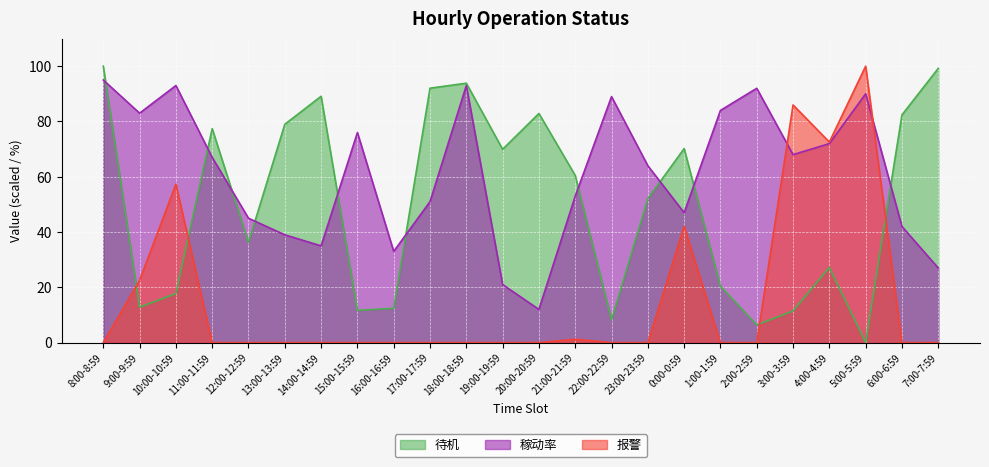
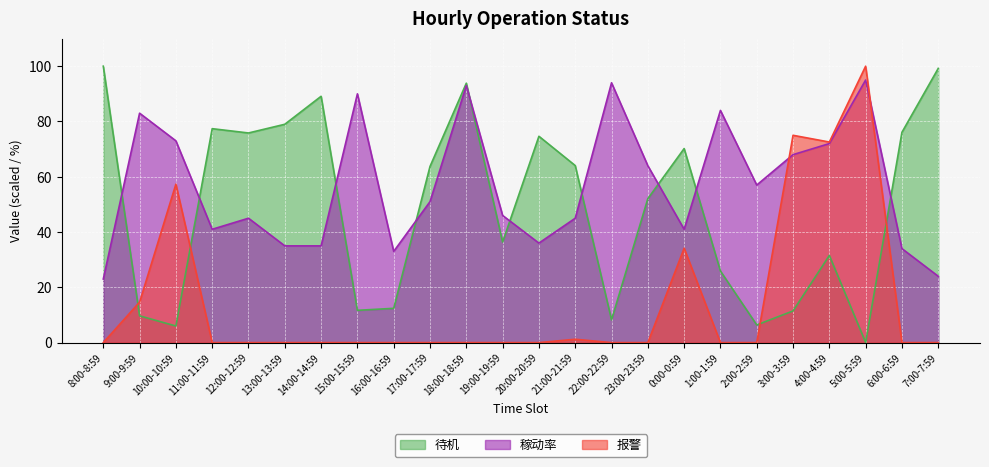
  {
    "待机": {
      "8:00-8:59": 100,
-     "9:00-9:59": 13,
-     "10:00-10:59": 18,
+     "9:00-9:59": 10,
+     "10:00-10:59": 6,
      "11:00-11:59": 77,
-     "12:00-12:59": 36,
+     "12:00-12:59": 76,
      "13:00-13:59": 79,
      "14:00-14:59": 89,
      "15:00-15:59": 12,
      "16:00-16:59": 12,
-     "17:00-17:59": 92,
-     "19:00-19:59": 70,
-     "20:00-20:59": 83,
-     "21:00-21:59": 60,
+     "17:00-17:59": 64,
+     "19:00-19:59": 36,
+     "20:00-20:59": 75,
+     "21:00-21:59": 64,
      "22:00-22:59": 8,
      "23:00-23:59": 52,
      "0:00-0:59": 70,
-     "1:00-1:59": 20,
+     "1:00-1:59": 26,
      "2:00-2:59": 6,
      "3:00-3:59": 11,
-     "4:00-4:59": 27,
+     "4:00-4:59": 32,
      "5:00-5:59": 0,
-     "6:00-6:59": 82,
+     "6:00-6:59": 76,
      "7:00-7:59": 99
    },
    "稼动率": {
-     "8:00-8:59": 95,
+     "8:00-8:59": 23,
      "9:00-9:59": 83,
-     "10:00-10:59": 93,
-     "11:00-11:59": 67,
+     "10:00-10:59": 73,
+     "11:00-11:59": 41,
      "12:00-12:59": 45,
-     "13:00-13:59": 39,
+     "13:00-13:59": 35,
      "14:00-14:59": 35,
-     "15:00-15:59": 76,
+     "15:00-15:59": 90,
      "16:00-16:59": 33,
      "17:00-17:59": 51,
-     "19:00-19:59": 21,
-     "20:00-20:59": 12,
-     "21:00-21:59": 53,
-     "22:00-22:59": 89,
+     "19:00-19:59": 46,
+     "20:00-20:59": 36,
+     "21:00-21:59": 45,
+     "22:00-22:59": 94,
      "23:00-23:59": 64,
-     "0:00-0:59": 47,
+     "0:00-0:59": 41,
      "1:00-1:59": 84,
-     "2:00-2:59": 92,
+     "2:00-2:59": 57,
      "3:00-3:59": 68,
-     "5:00-5:59": 90,
-     "6:00-6:59": 42,
-     "7:00-7:59": 27
+     "5:00-5:59": 95,
+     "6:00-6:59": 34,
+     "7:00-7:59": 24
    },
    "报警": {
      "8:00-8:59": 0,
-     "9:00-9:59": 23,
+     "9:00-9:59": 15,
      "10:00-10:59": 57,
      "11:00-11:59": 0,
      "12:00-12:59": 0,
      "13:00-13:59": 0,
      "14:00-14:59": 0,
      "15:00-15:59": 0,
      "16:00-16:59": 0,
      "17:00-17:59": 0,
      "18:00-18:59": 0,
      "19:00-19:59": 0,
      "20:00-20:59": 0,
      "21:00-21:59": 1,
      "22:00-22:59": 0,
      "23:00-23:59": 0,
-     "0:00-0:59": 42,
+     "0:00-0:59": 34,
      "1:00-1:59": 0,
      "2:00-2:59": 0,
-     "3:00-3:59": 86,
+     "3:00-3:59": 75,
      "5:00-5:59": 100,
      "6:00-6:59": 0,
      "7:00-7:59": 0
    }
  }
